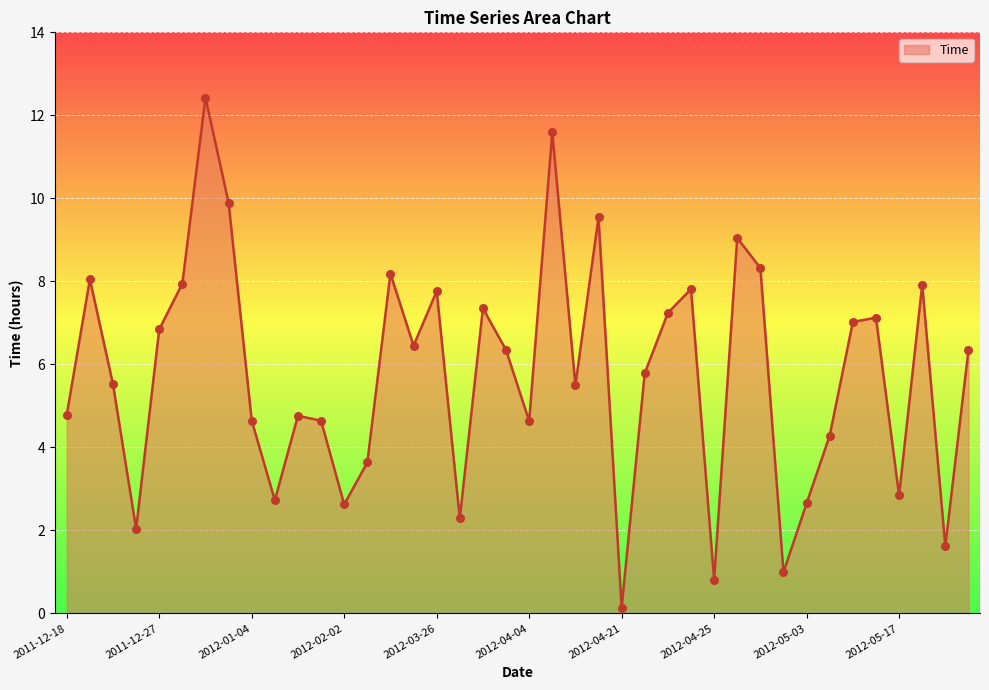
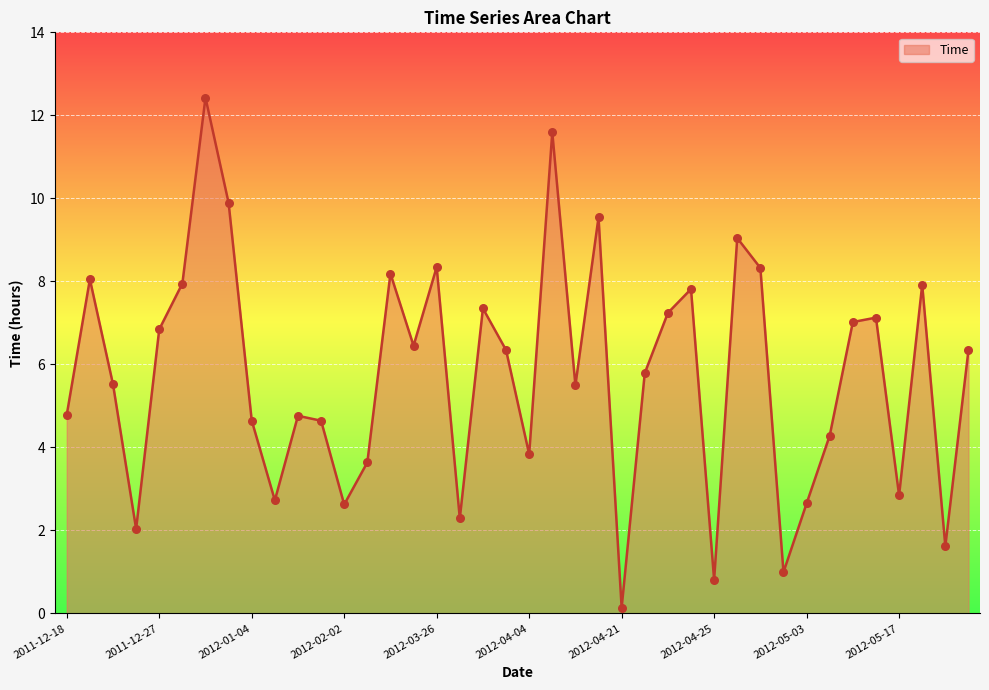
  {
    "2011-12-18": 4.8,
    "2011-12-27": 6.8,
    "2012-01-04": 4.6,
    "2012-02-02": 2.6,
-   "2012-03-26": 7.8,
-   "2012-04-04": 4.6,
+   "2012-03-26": 8.3,
+   "2012-04-04": 3.8,
    "2012-04-21": 0.1,
    "2012-04-25": 0.8,
    "2012-05-03": 2.6,
    "2012-05-17": 2.8
  }
